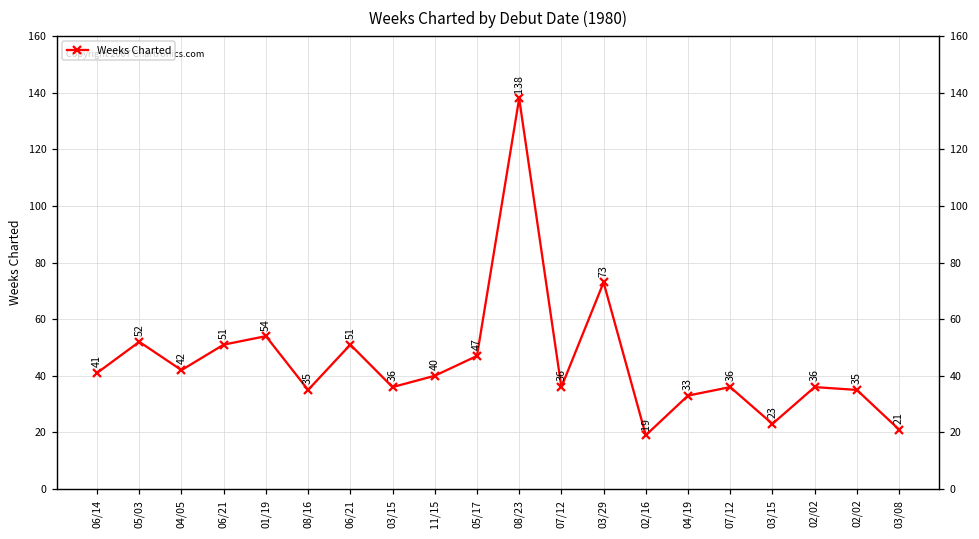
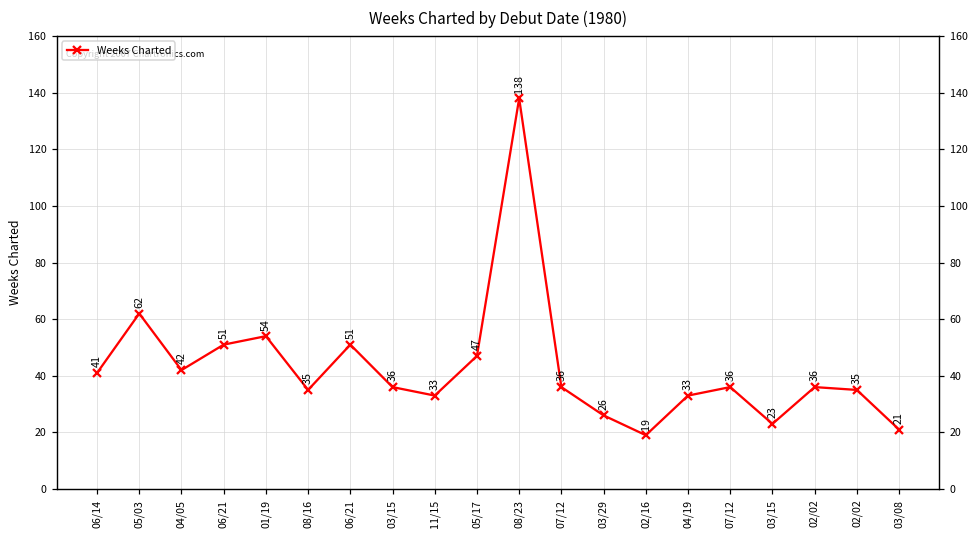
  {
    "06/14": 41,
-   "05/03": 52,
+   "05/03": 62,
    "04/05": 42,
    "01/19": 54,
    "08/16": 35,
-   "11/15": 40,
+   "11/15": 33,
    "05/17": 47,
    "08/23": 138,
-   "03/29": 73,
+   "03/29": 26,
    "02/16": 19,
    "04/19": 33,
    "03/08": 21
  }
